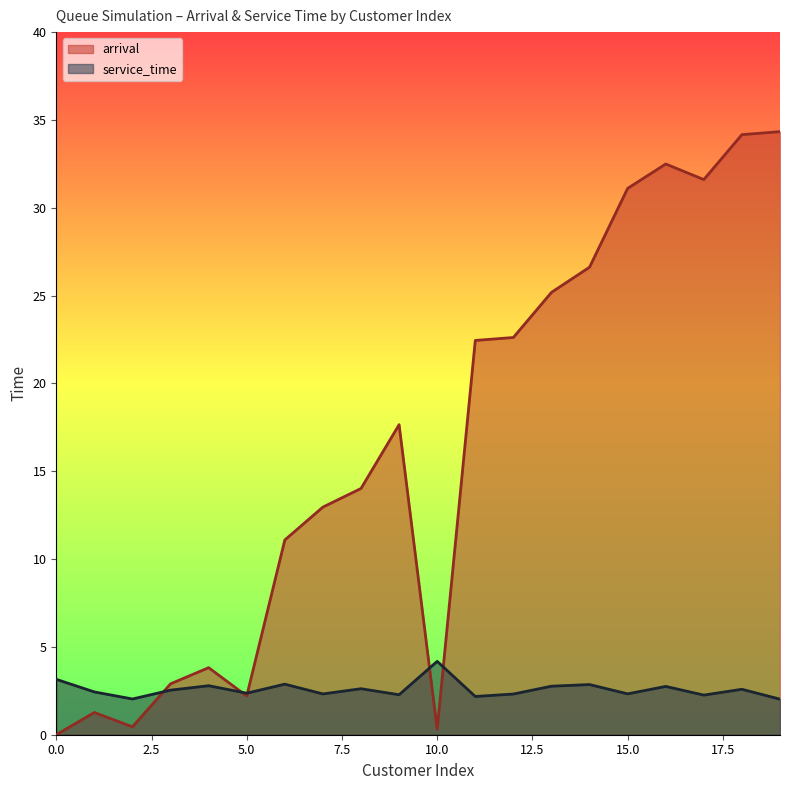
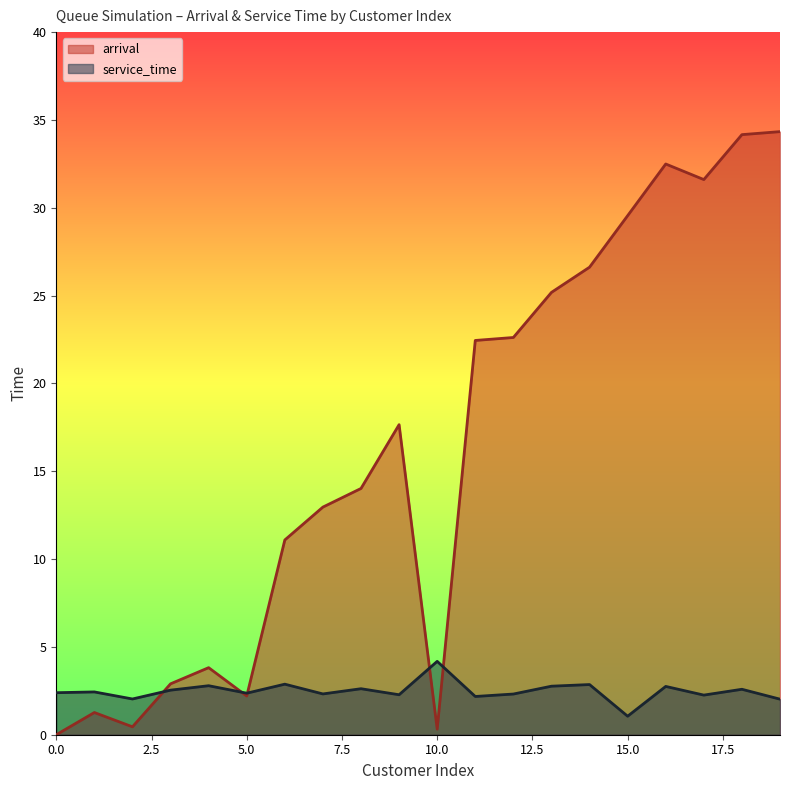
  {
    "arrival": {
      "0.0": 0.0,
      "5.0": 2.2,
      "10.0": 0.3,
-     "15.0": 31.1
+     "15.0": 29.6
    },
    "service_time": {
-     "0.0": 3.2,
+     "0.0": 2.4,
      "5.0": 2.4,
      "10.0": 4.2,
-     "15.0": 2.3
+     "15.0": 1.1
    }
  }
